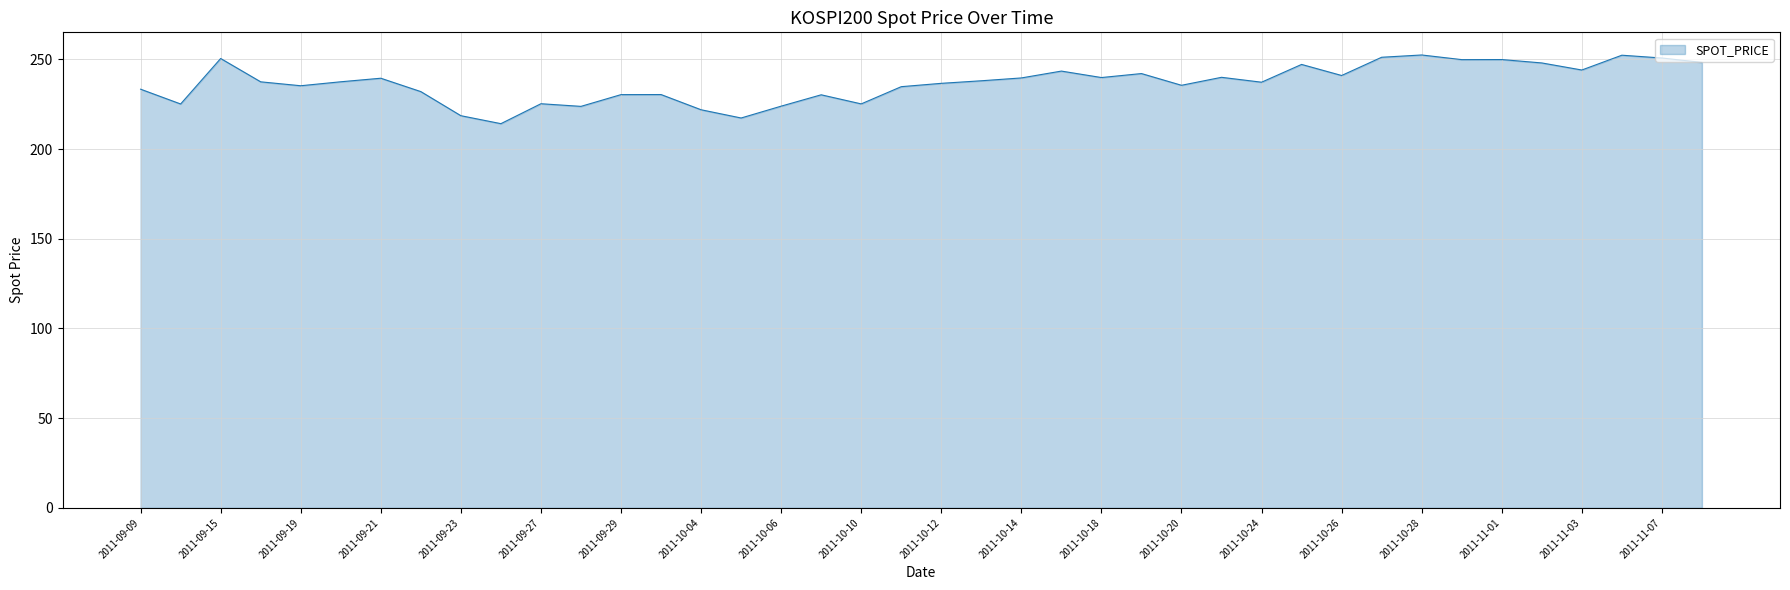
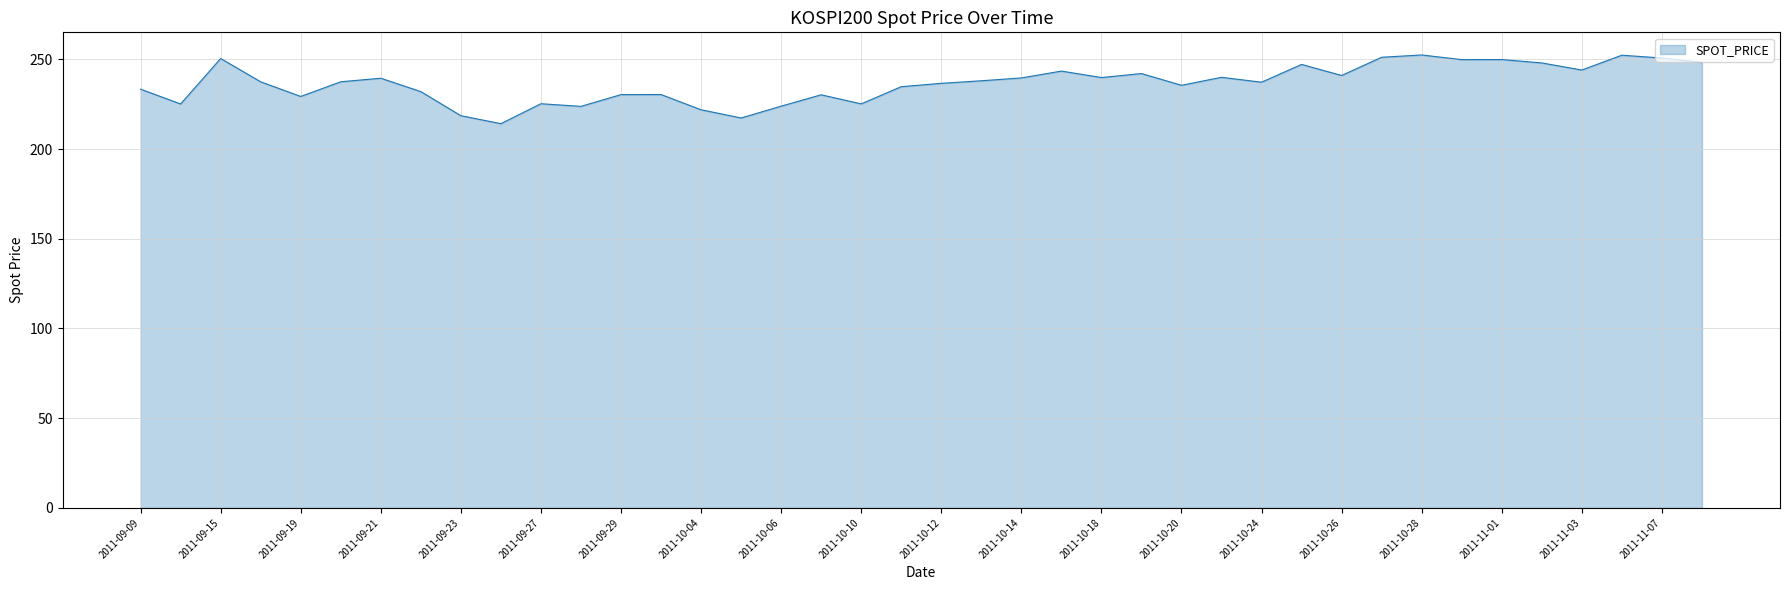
  {
    "2011-09-09": 233,
    "2011-09-15": 251,
-   "2011-09-19": 235,
+   "2011-09-19": 229,
    "2011-09-21": 240,
    "2011-09-23": 219,
    "2011-09-27": 225,
    "2011-09-29": 230,
    "2011-10-04": 222,
    "2011-10-06": 224,
    "2011-10-10": 225,
    "2011-10-12": 237,
    "2011-10-14": 240,
    "2011-10-18": 240,
    "2011-10-20": 236,
    "2011-10-24": 237,
    "2011-10-26": 241,
    "2011-10-28": 252,
    "2011-11-01": 250,
    "2011-11-03": 244
  }
